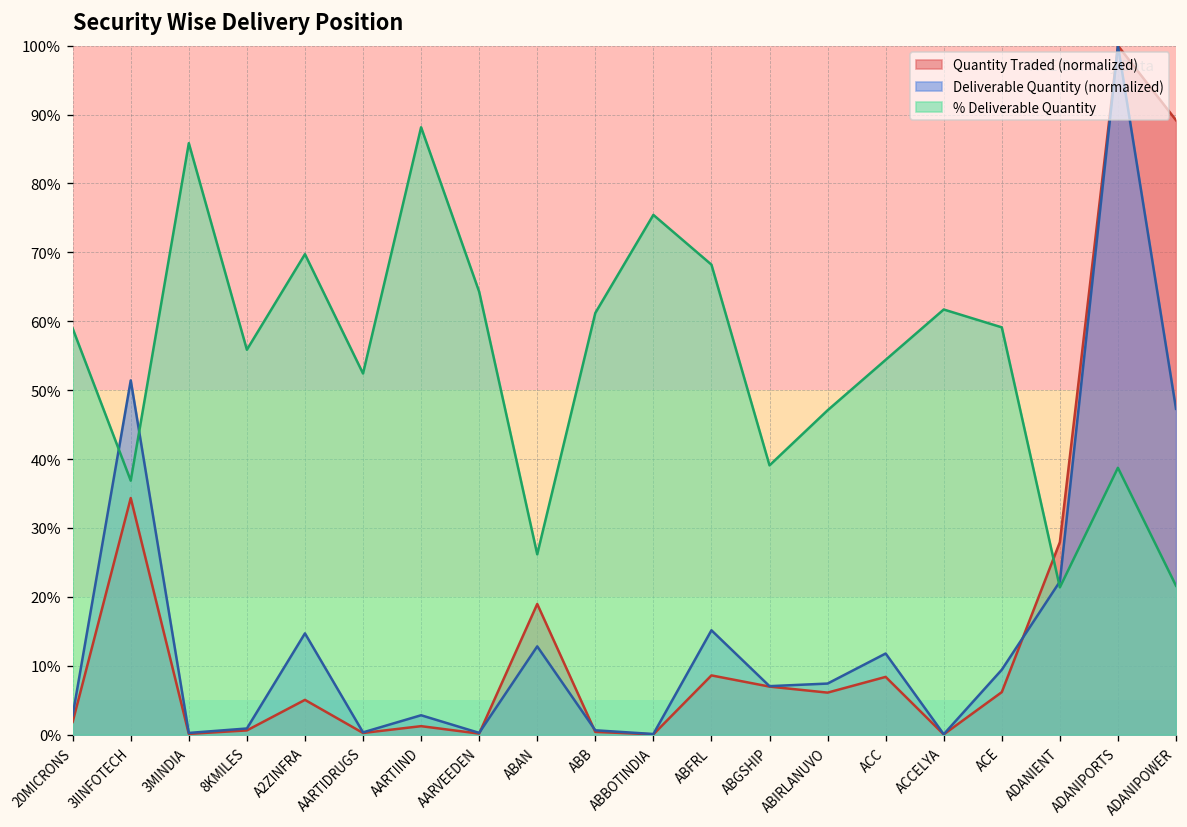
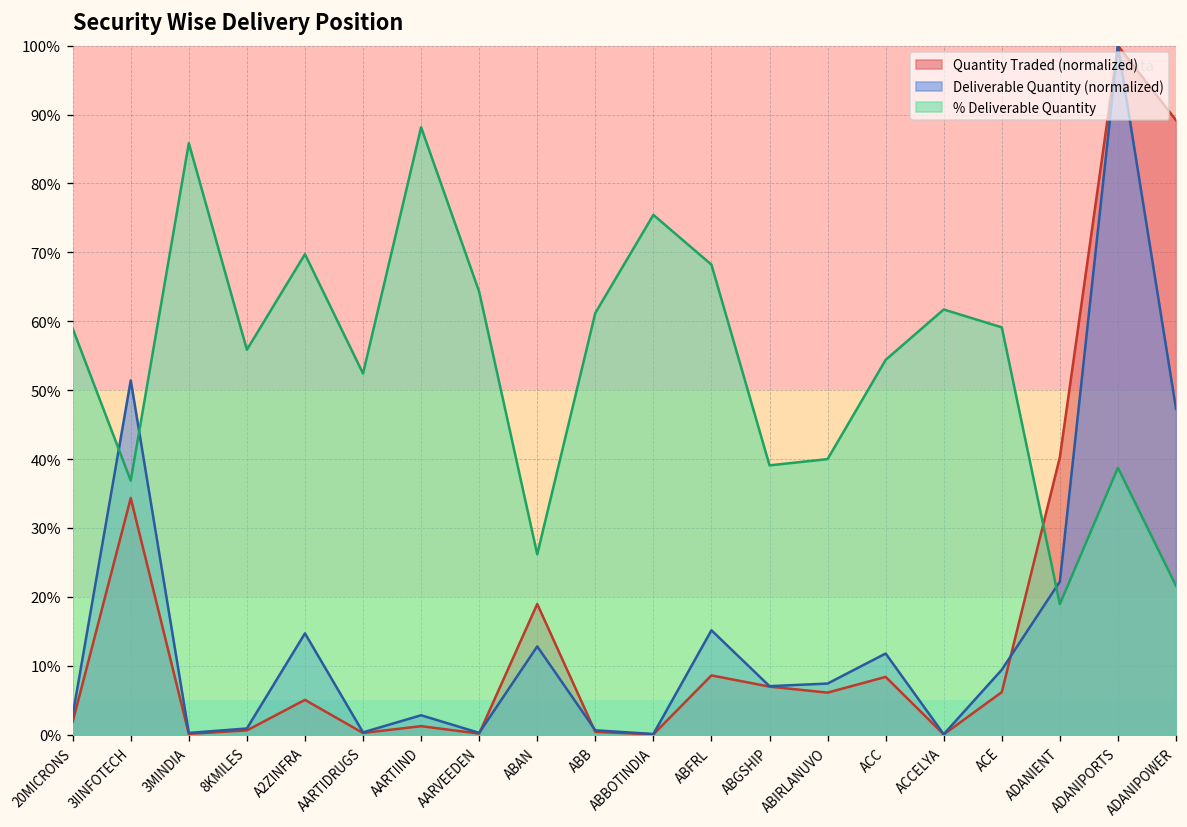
  {
    "Quantity Traded (normalized)": {
      "20MICRONS": "2%",
      "3IINFOTECH": "34%",
      "A2ZINFRA": "5%",
      "AARTIIND": "1%",
      "ABAN": "19%",
      "ABFRL": "9%",
      "ABIRLANUVO": "6%",
      "ACC": "8%",
      "ACE": "6%",
-     "ADANIENT": "28%",
+     "ADANIENT": "40%",
      "ADANIPOWER": "89%"
    },
    "Deliverable Quantity (normalized)": {
      "20MICRONS": "3%",
      "3IINFOTECH": "51%",
      "A2ZINFRA": "15%",
      "AARTIIND": "3%",
      "ABAN": "13%",
      "ABFRL": "15%",
      "ABIRLANUVO": "7%",
      "ACC": "12%",
      "ACE": "9%",
      "ADANIENT": "22%",
      "ADANIPOWER": "47%"
    },
    "% Deliverable Quantity": {
      "20MICRONS": "59%",
      "3IINFOTECH": "37%",
      "3MINDIA": "86%",
      "8KMILES": "56%",
      "A2ZINFRA": "70%",
      "AARTIDRUGS": "52%",
      "AARTIIND": "88%",
      "AARVEEDEN": "64%",
      "ABAN": "26%",
      "ABB": "61%",
      "ABBOTINDIA": "75%",
      "ABFRL": "68%",
      "ABGSHIP": "39%",
-     "ABIRLANUVO": "47%",
+     "ABIRLANUVO": "40%",
      "ACC": "54%",
      "ACCELYA": "62%",
      "ACE": "59%",
-     "ADANIENT": "21%",
+     "ADANIENT": "19%",
      "ADANIPORTS": "39%",
      "ADANIPOWER": "22%"
    }
  }
